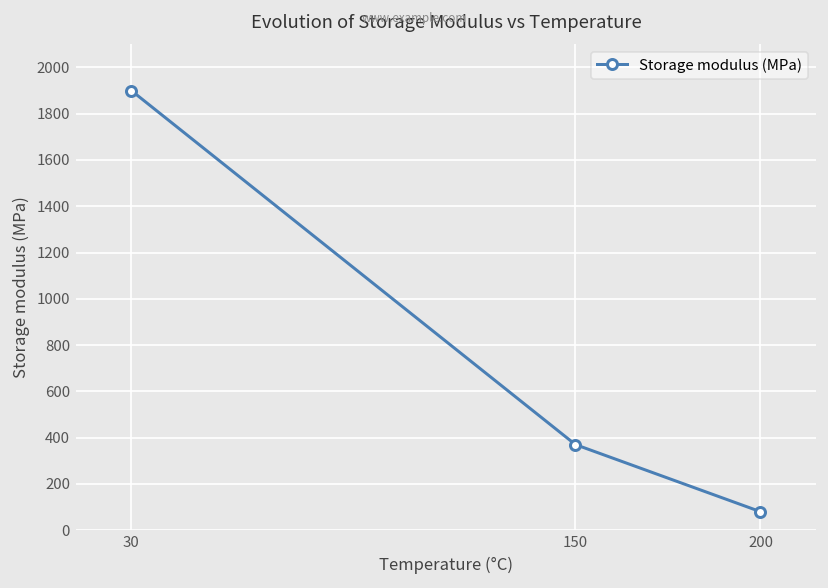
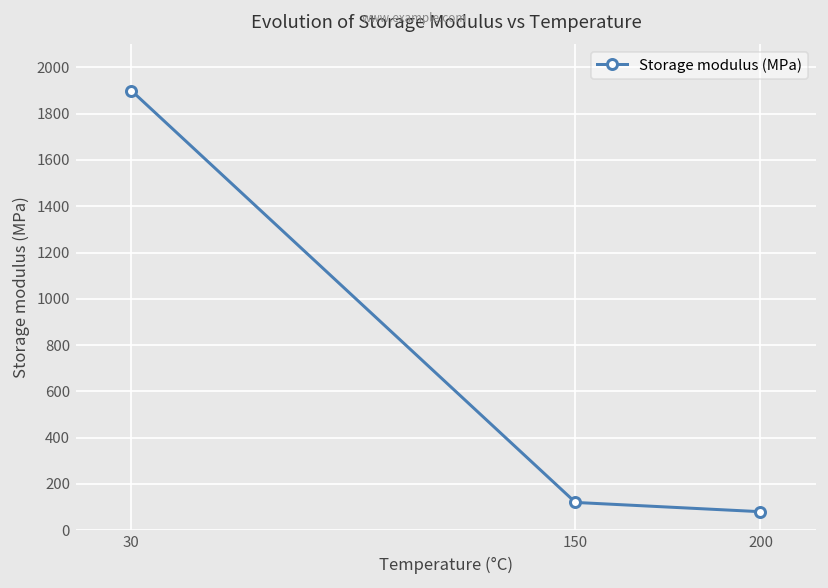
  {
    "30": 1900,
-   "150": 370,
+   "150": 120,
    "200": 80
  }
